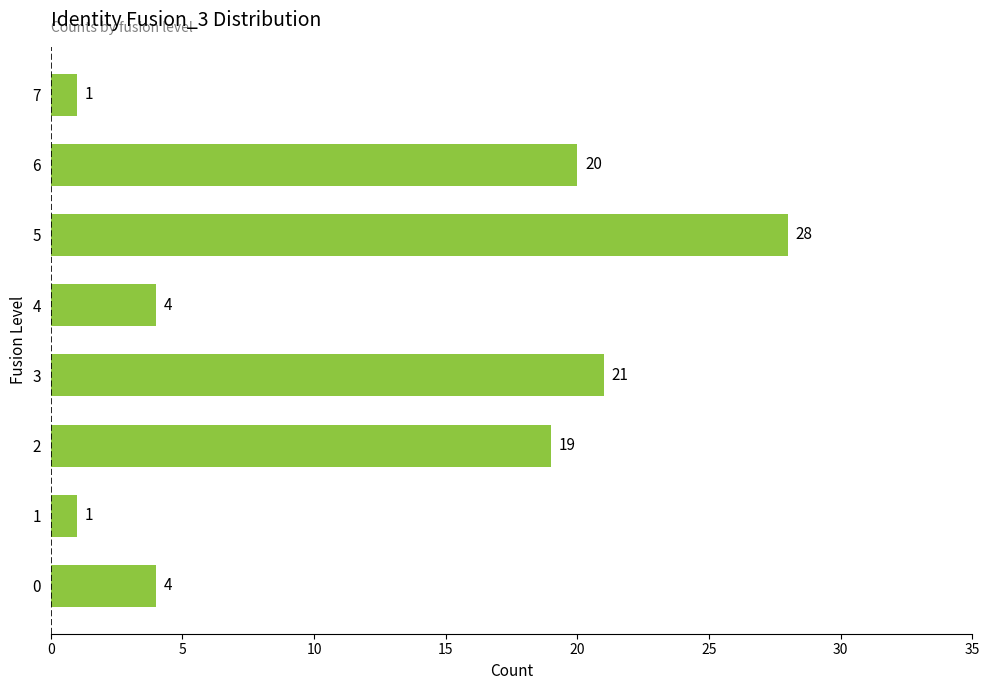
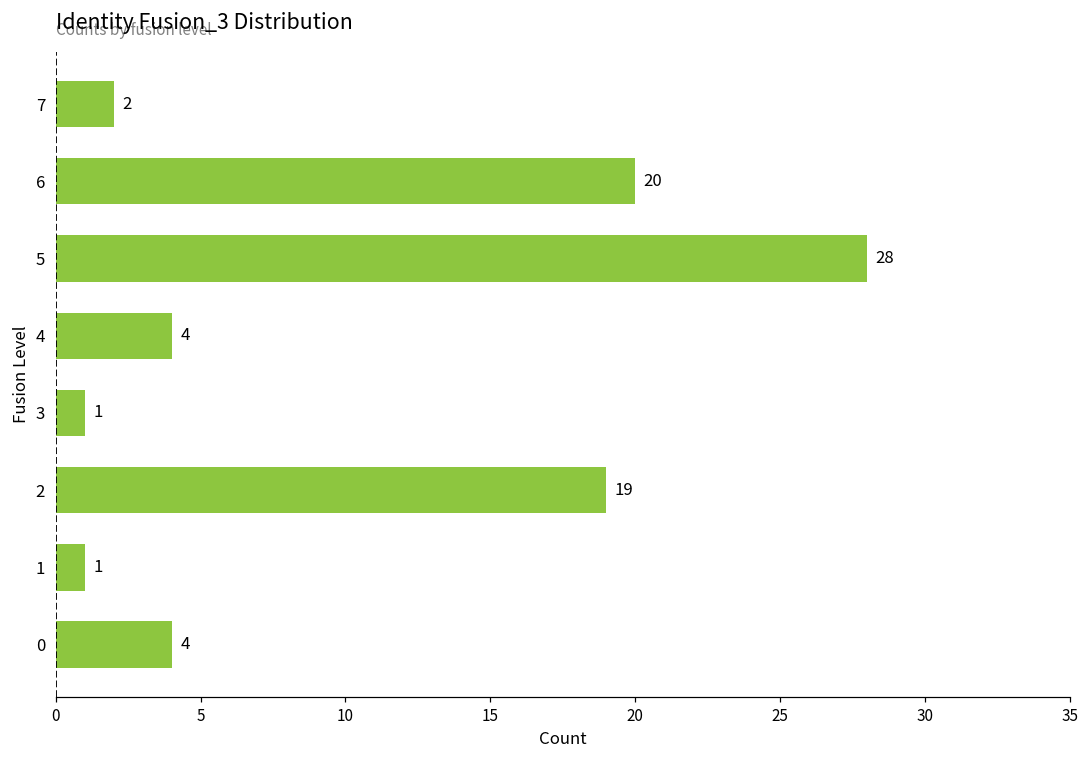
  {
-   "7": 1,
+   "7": 2,
    "6": 20,
    "5": 28,
    "4": 4,
-   "3": 21,
+   "3": 1,
    "2": 19,
    "1": 1,
    "0": 4
  }
